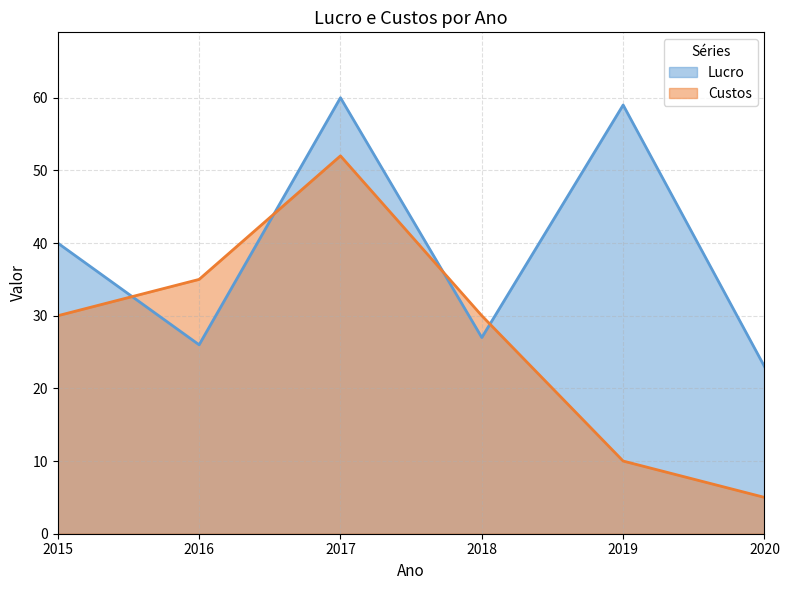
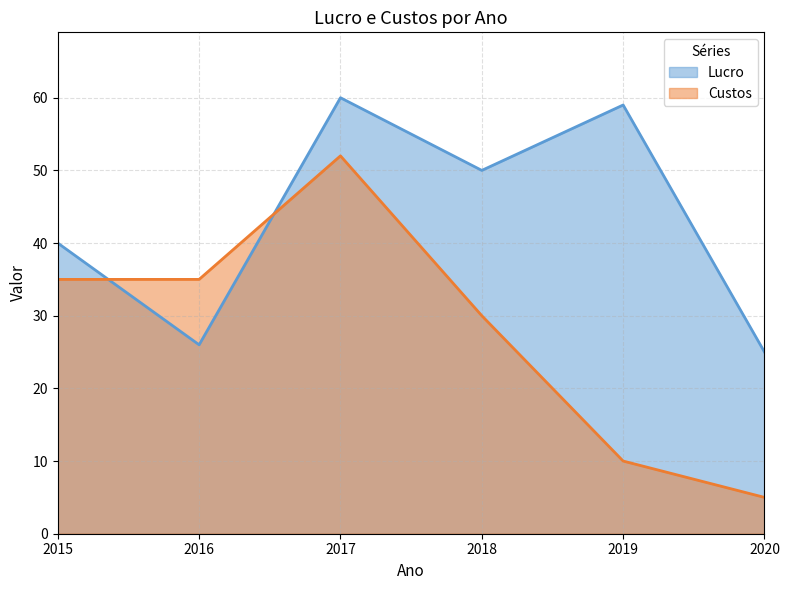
  {
    "Lucro": {
      "2015": 40,
      "2016": 26,
      "2017": 60,
-     "2018": 27,
+     "2018": 50,
      "2019": 59,
-     "2020": 23
+     "2020": 25
    },
    "Custos": {
-     "2015": 30,
+     "2015": 35,
      "2016": 35,
      "2017": 52,
      "2018": 30,
      "2019": 10,
      "2020": 5
    }
  }
